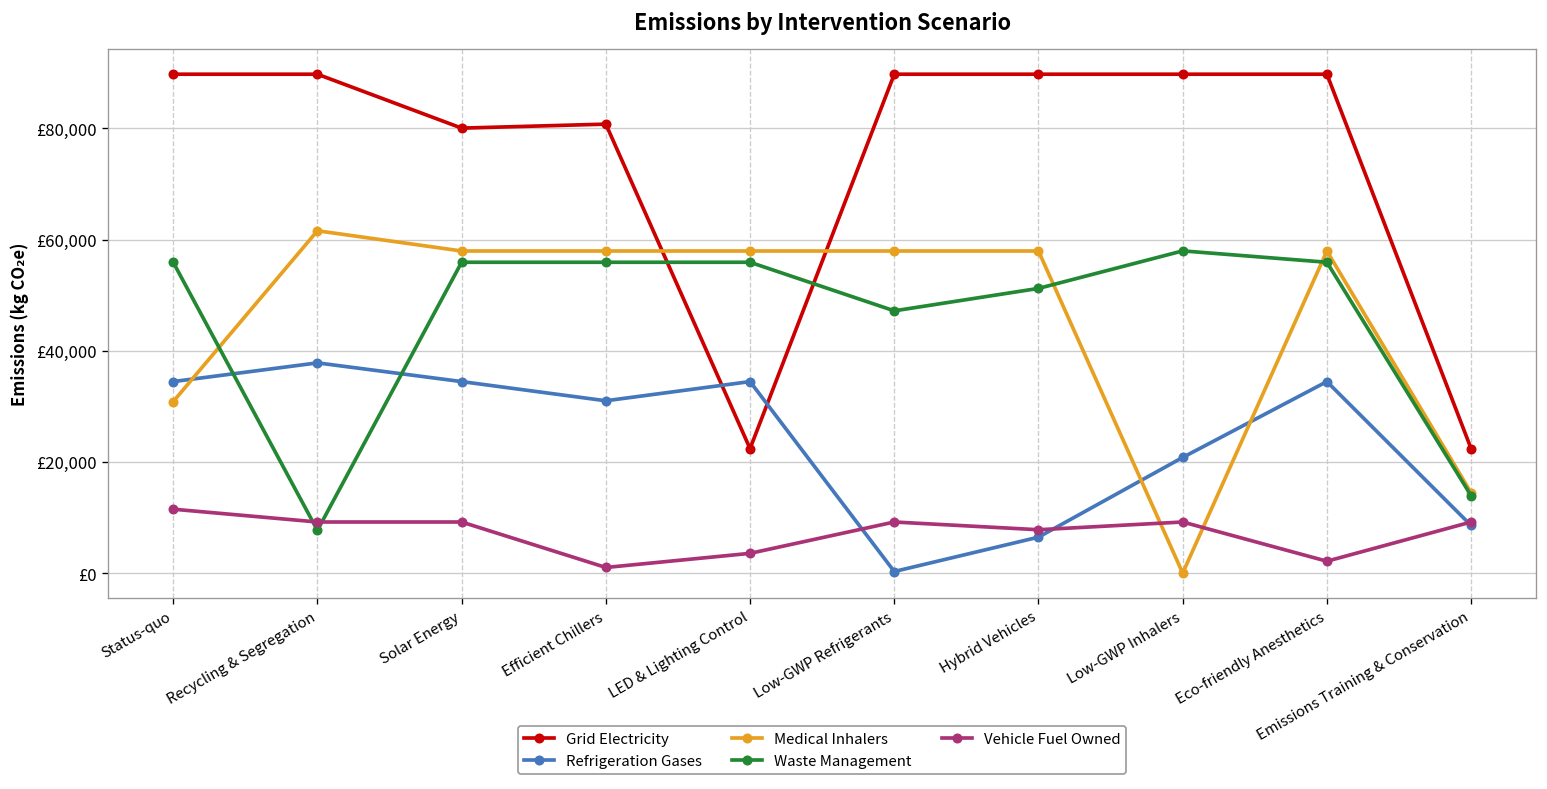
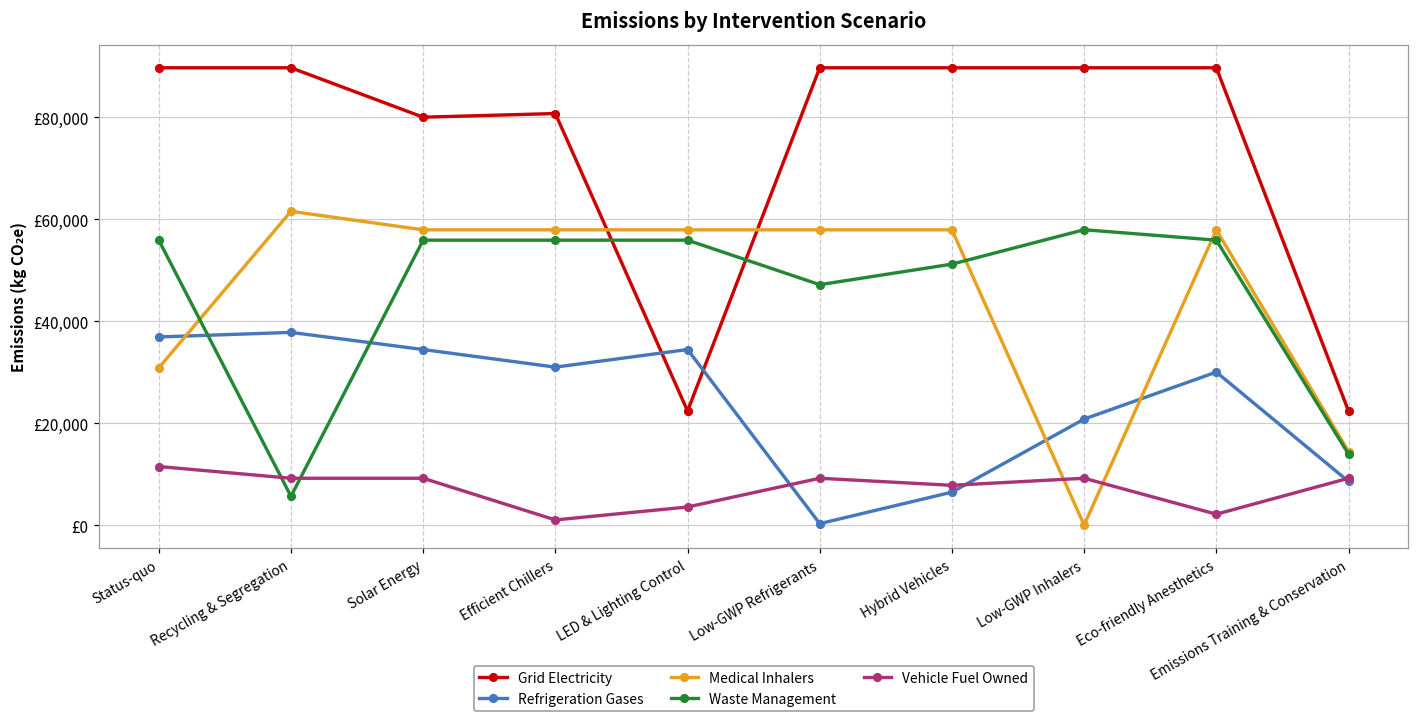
  {
    "Grid Electricity": {
      "Status-quo": "£90,000",
      "Recycling & Segregation": "£90,000",
      "Solar Energy": "£80,000",
      "Efficient Chillers": "£81,000",
      "LED & Lighting Control": "£22,000",
      "Low-GWP Refrigerants": "£90,000",
      "Hybrid Vehicles": "£90,000",
      "Low-GWP Inhalers": "£90,000",
      "Eco-friendly Anesthetics": "£90,000",
      "Emissions Training & Conservation": "£22,000"
    },
    "Refrigeration Gases": {
-     "Status-quo": "£34,000",
+     "Status-quo": "£37,000",
      "Recycling & Segregation": "£38,000",
      "Solar Energy": "£34,000",
      "Efficient Chillers": "£31,000",
      "LED & Lighting Control": "£34,000",
      "Low-GWP Refrigerants": "£0",
      "Hybrid Vehicles": "£7,000",
      "Low-GWP Inhalers": "£21,000",
-     "Eco-friendly Anesthetics": "£34,000",
+     "Eco-friendly Anesthetics": "£30,000",
      "Emissions Training & Conservation": "£9,000"
    },
    "Medical Inhalers": {
      "Status-quo": "£31,000",
      "Recycling & Segregation": "£62,000",
      "Solar Energy": "£58,000",
      "Efficient Chillers": "£58,000",
      "LED & Lighting Control": "£58,000",
      "Low-GWP Refrigerants": "£58,000",
      "Hybrid Vehicles": "£58,000",
      "Low-GWP Inhalers": "£0",
      "Eco-friendly Anesthetics": "£58,000"
    },
    "Waste Management": {
      "Status-quo": "£56,000",
-     "Recycling & Segregation": "£8,000",
+     "Recycling & Segregation": "£6,000",
      "Solar Energy": "£56,000",
      "Efficient Chillers": "£56,000",
      "LED & Lighting Control": "£56,000",
      "Low-GWP Refrigerants": "£47,000",
      "Hybrid Vehicles": "£51,000",
      "Low-GWP Inhalers": "£58,000",
      "Eco-friendly Anesthetics": "£56,000"
    },
    "Vehicle Fuel Owned": {
      "Status-quo": "£12,000",
      "Recycling & Segregation": "£9,000",
      "Solar Energy": "£9,000",
      "Efficient Chillers": "£1,000",
      "LED & Lighting Control": "£4,000",
      "Low-GWP Refrigerants": "£9,000",
      "Hybrid Vehicles": "£8,000",
      "Low-GWP Inhalers": "£9,000",
      "Eco-friendly Anesthetics": "£2,000",
      "Emissions Training & Conservation": "£9,000"
    }
  }
